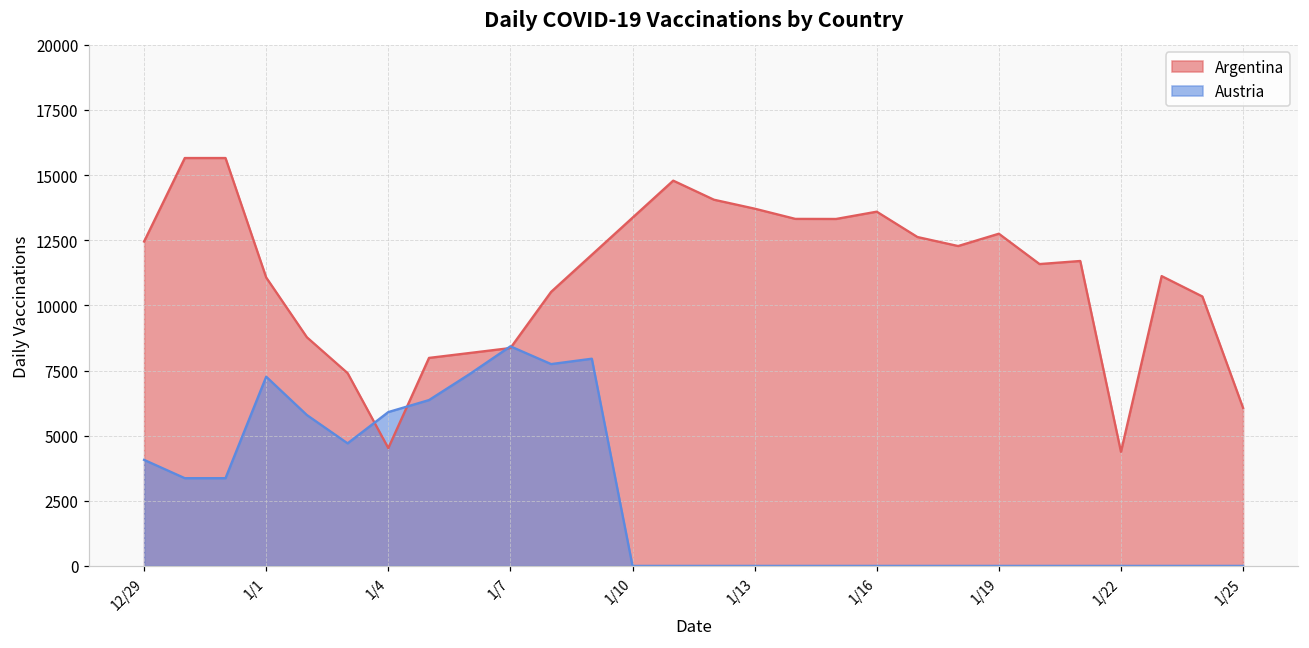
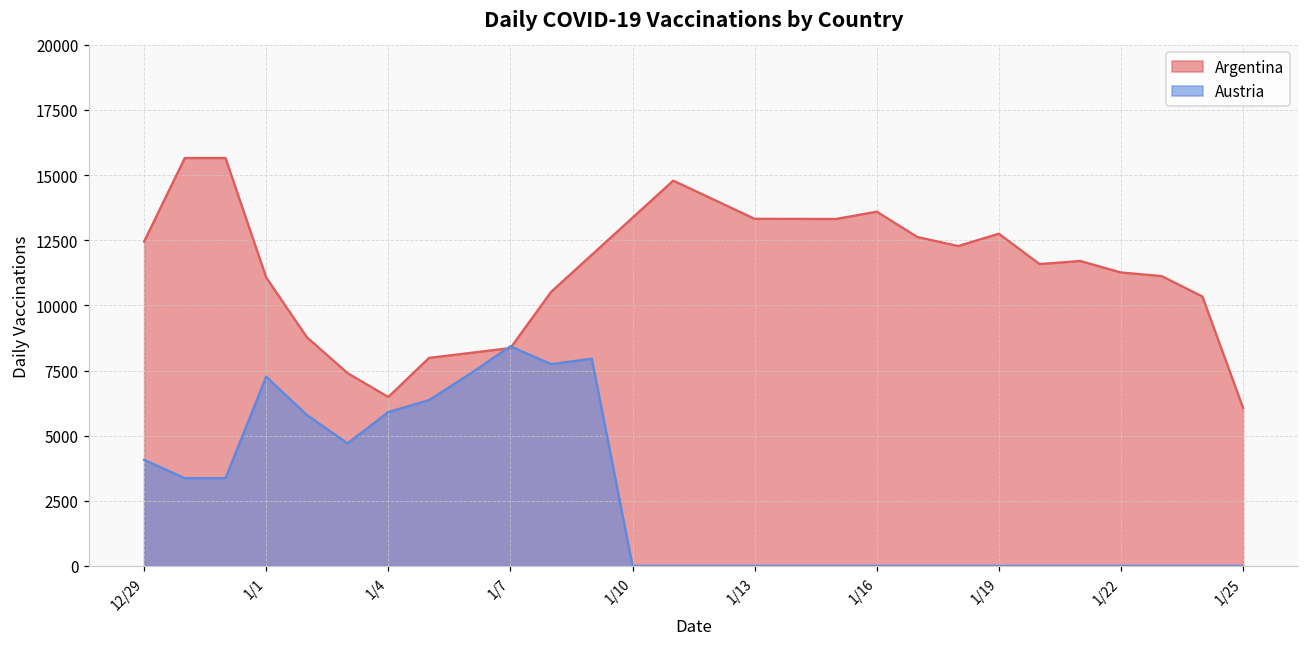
  {
    "Argentina": {
      "12/29": 12500,
      "1/1": 11100,
-     "1/4": 4500,
+     "1/4": 6500,
      "1/10": 13400,
-     "1/13": 13700,
+     "1/13": 13300,
      "1/16": 13600,
      "1/19": 12800,
-     "1/22": 4400,
+     "1/22": 11300,
      "1/25": 6100
    },
    "Austria": {
      "12/29": 4100,
      "1/1": 7300,
      "1/4": 5900,
      "1/10": 0,
      "1/13": 0,
      "1/16": 0,
      "1/19": 0,
      "1/22": 0,
      "1/25": 0
    }
  }
